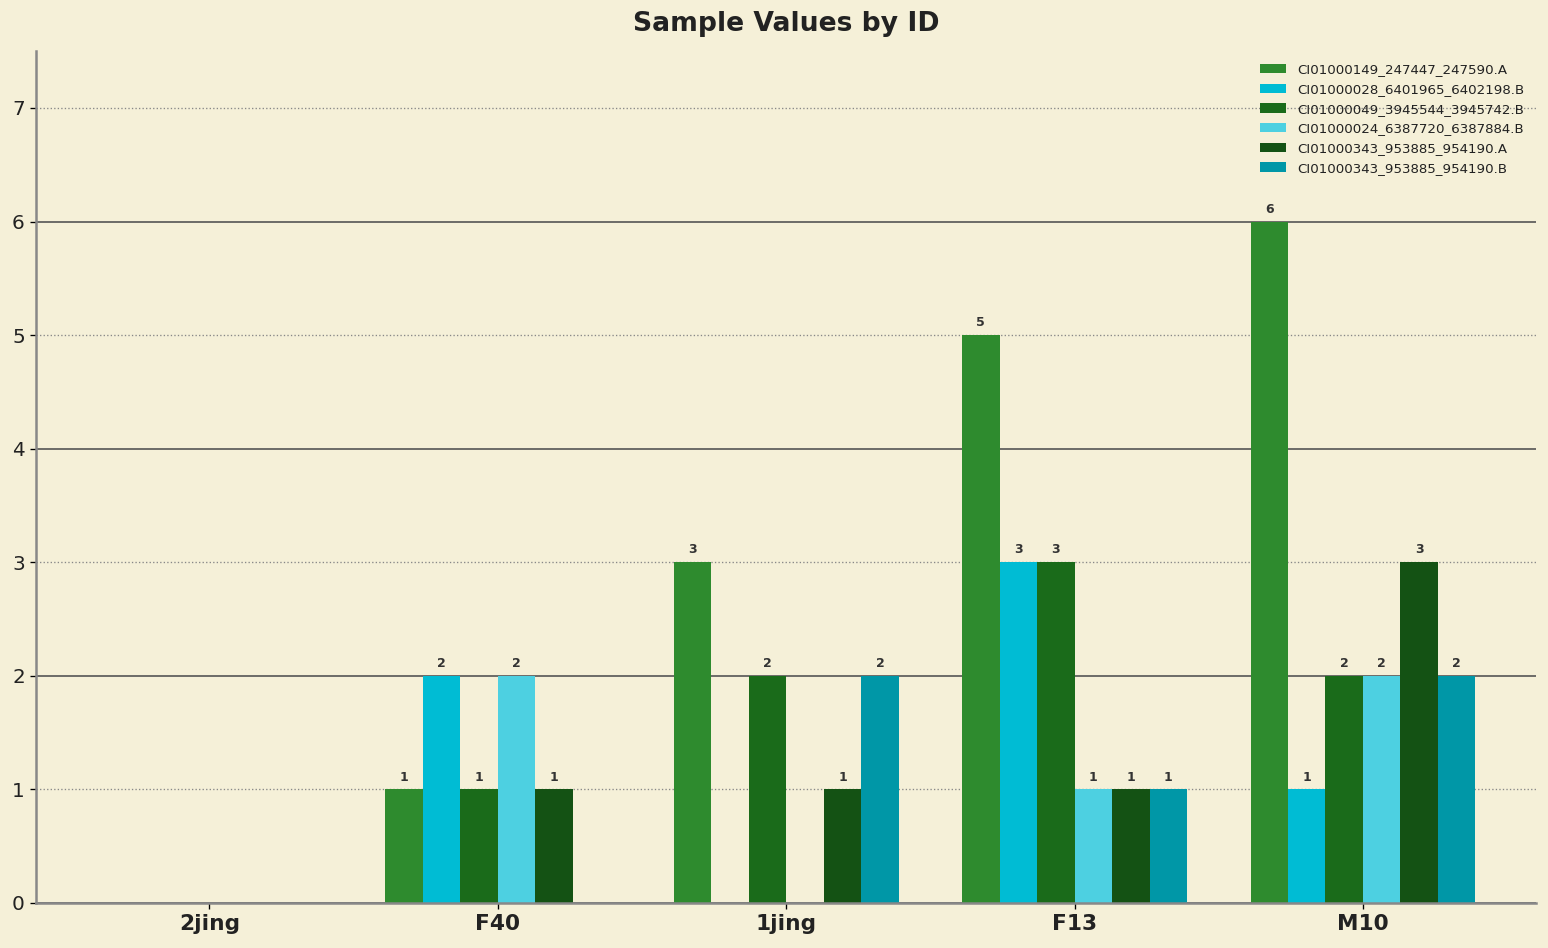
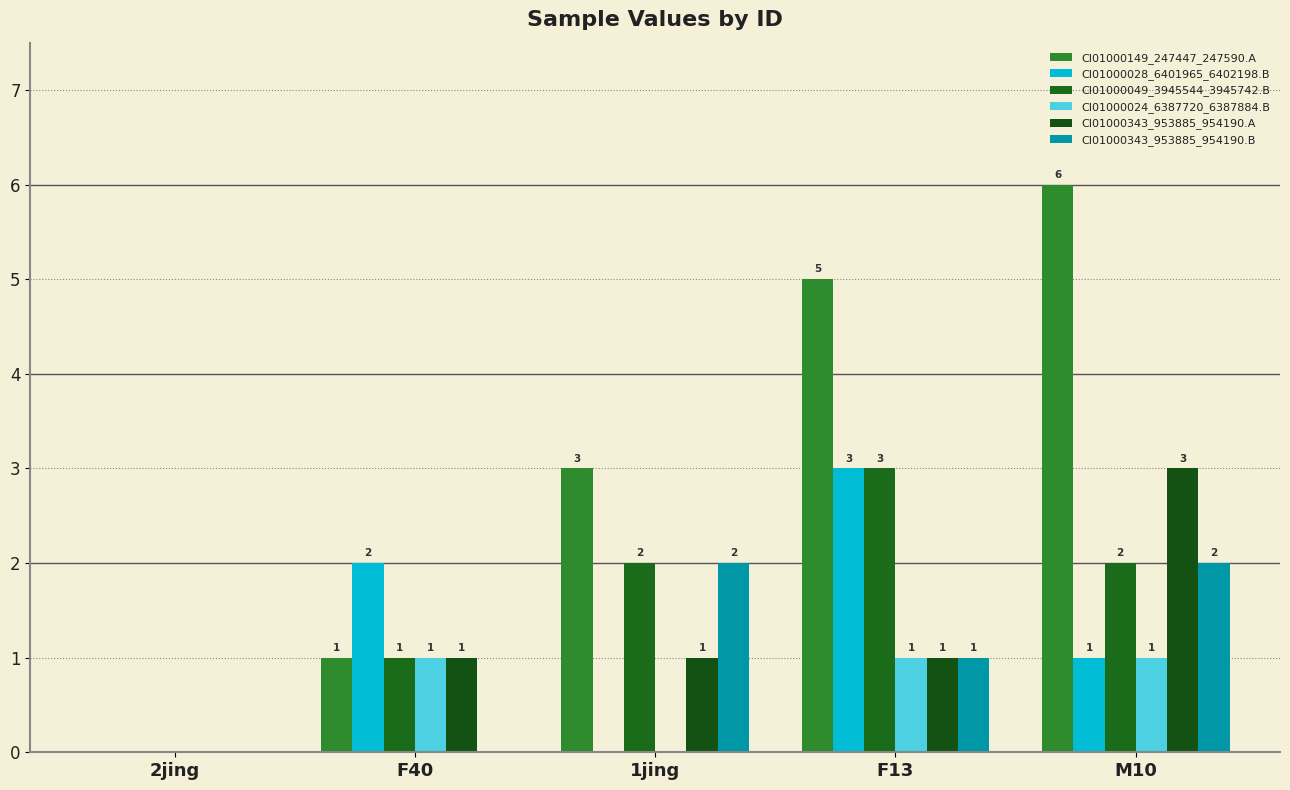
  {
    "CI01000024_6387720_6387884.B": {
-     "F40": 2,
+     "F40": 1,
      "F13": 1,
-     "M10": 2
+     "M10": 1
    }
  }
